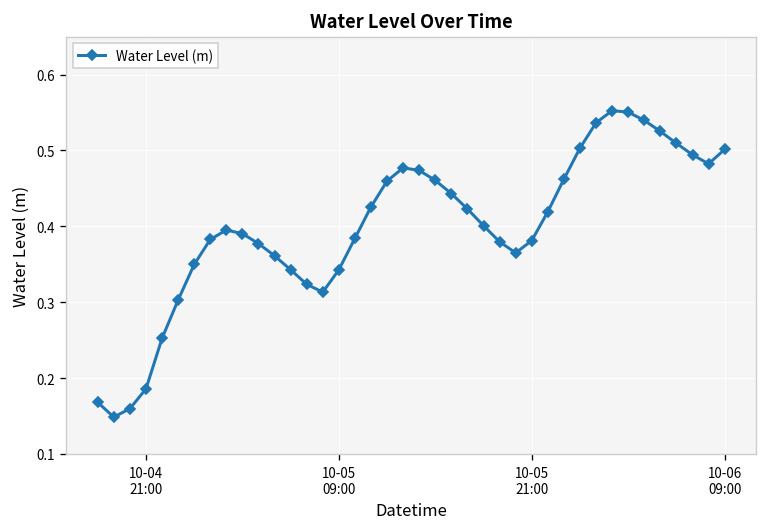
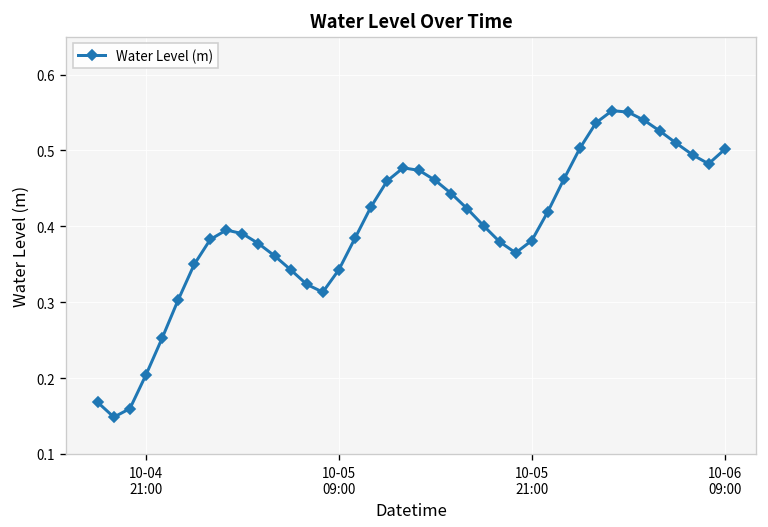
  {
-   "10-04 21:00": 0.19,
+   "10-04 21:00": 0.20,
    "10-05 09:00": 0.34,
    "10-05 21:00": 0.38,
    "10-06 09:00": 0.50
  }
